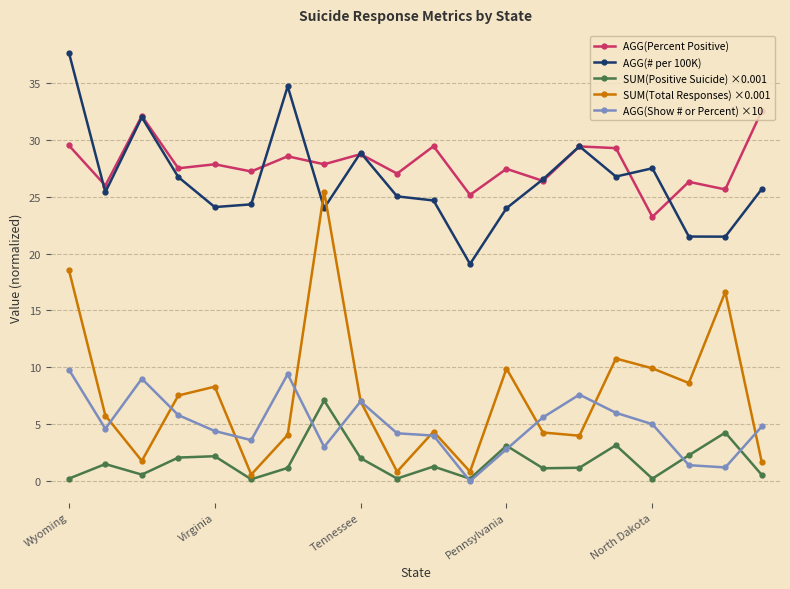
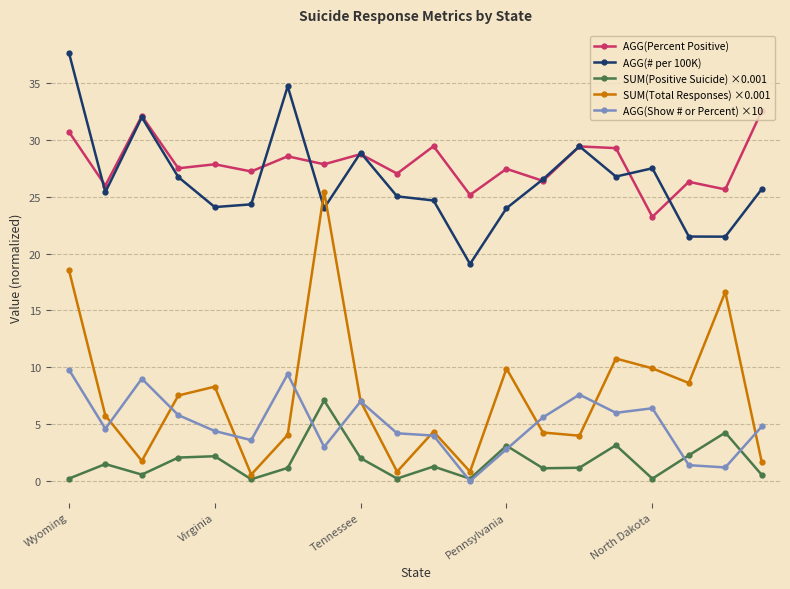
  {
    "AGG(Percent Positive)": {
-     "Wyoming": 29.5,
+     "Wyoming": 30.7,
      "Virginia": 27.8,
      "Pennsylvania": 27.4,
      "North Dakota": 23.2
    },
    "AGG(# per 100K)": {
      "Wyoming": 37.7,
      "Virginia": 24.1,
      "Pennsylvania": 24.0,
      "North Dakota": 27.5
    },
    "SUM(Positive Suicide) ×0.001": {
      "Wyoming": 0.2,
      "Virginia": 2.2,
      "Tennessee": 2.0,
      "Pennsylvania": 3.1,
      "North Dakota": 0.2
    },
    "SUM(Total Responses) ×0.001": {
      "Wyoming": 18.6,
      "Virginia": 8.3,
      "Pennsylvania": 9.9,
      "North Dakota": 9.9
    },
    "AGG(Show # or Percent) ×10": {
      "Wyoming": 9.8,
      "Virginia": 4.4,
      "Pennsylvania": 2.8,
-     "North Dakota": 5.0
+     "North Dakota": 6.4
    }
  }
